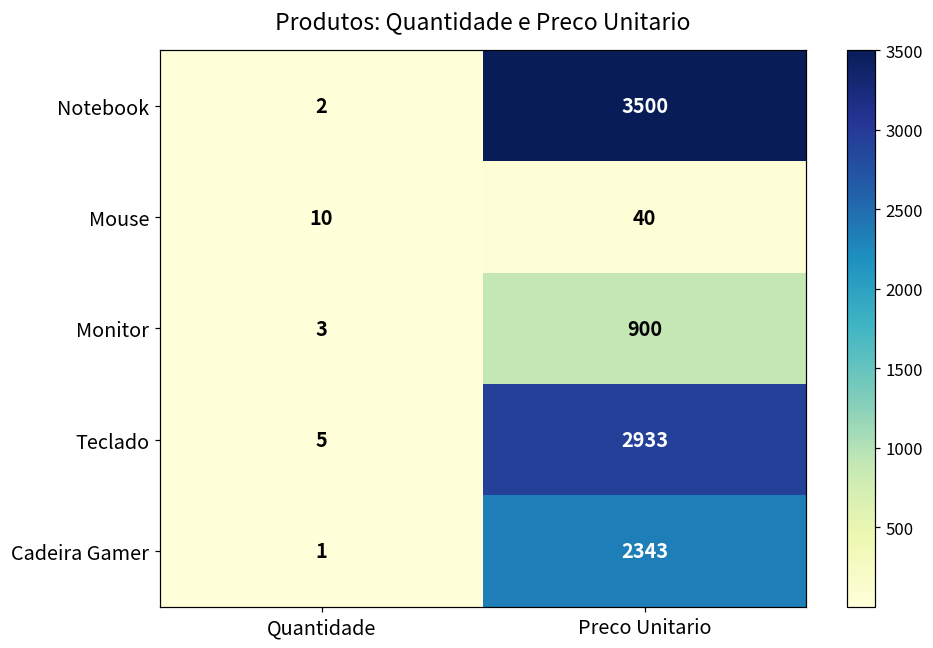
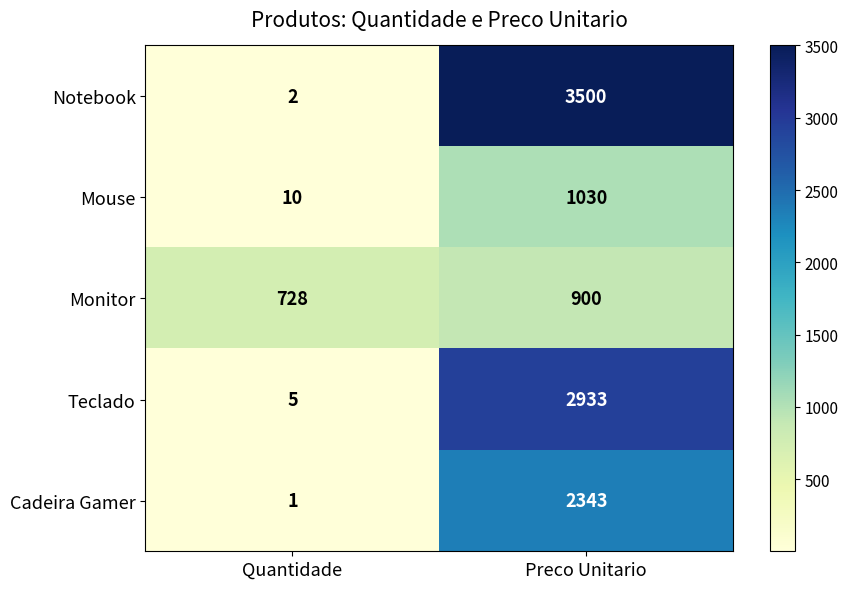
  {
    "Notebook": {
      "Quantidade": 2,
      "Preco Unitario": 3500
    },
    "Mouse": {
      "Quantidade": 10,
-     "Preco Unitario": 40
+     "Preco Unitario": 1030
    },
    "Monitor": {
-     "Quantidade": 3,
+     "Quantidade": 728,
      "Preco Unitario": 900
    },
    "Teclado": {
      "Quantidade": 5,
      "Preco Unitario": 2933
    },
    "Cadeira Gamer": {
      "Quantidade": 1,
      "Preco Unitario": 2343
    }
  }
